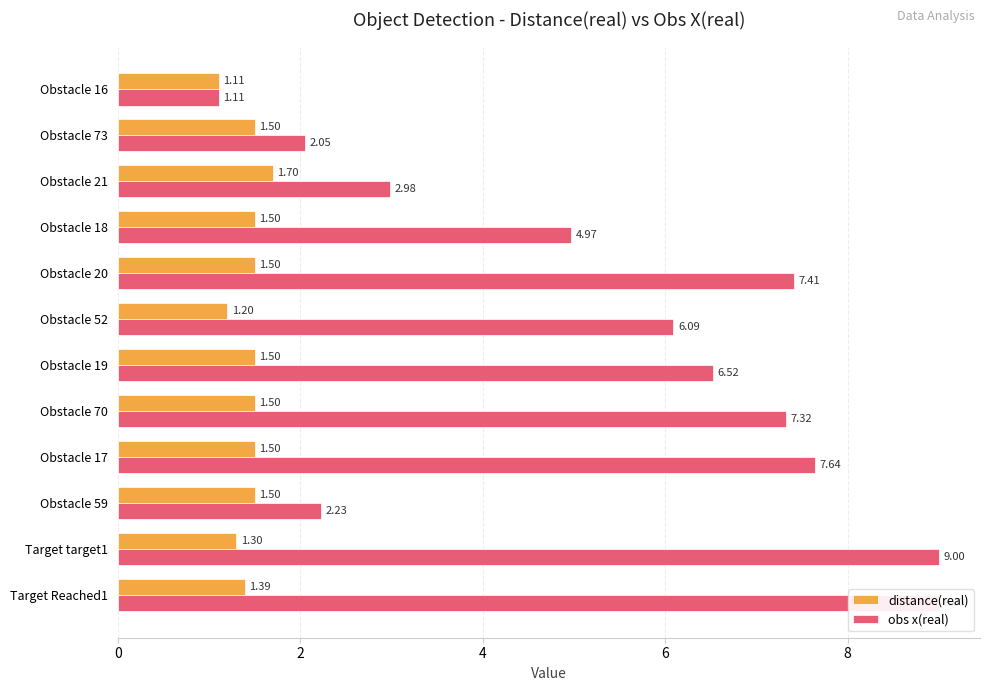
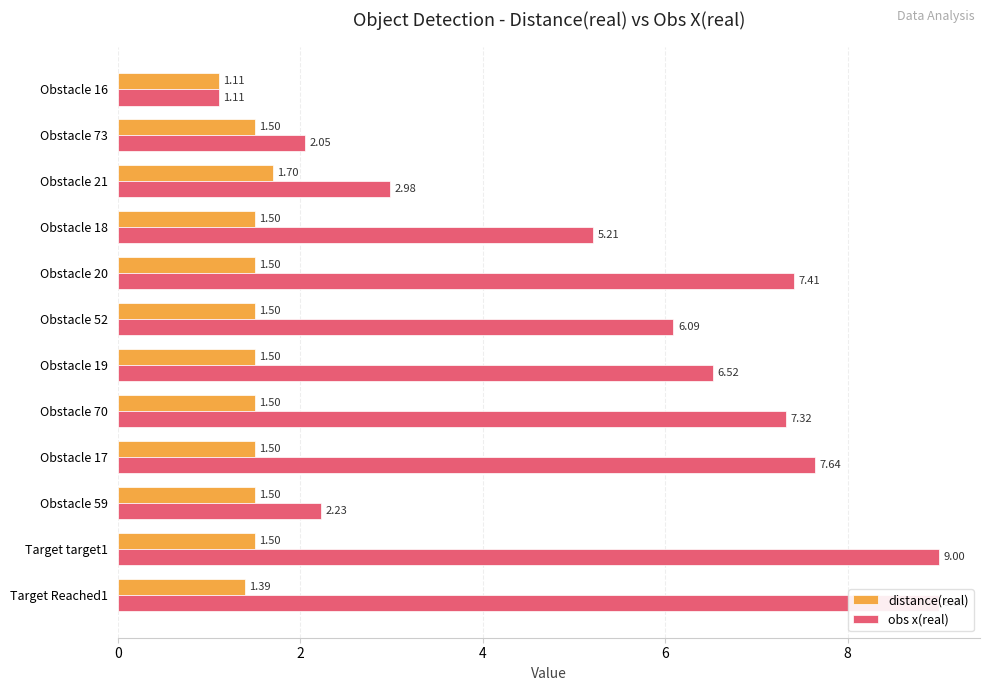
  {
    "distance(real)": {
      "Obstacle 16": 1.11,
      "Obstacle 73": 1.50,
      "Obstacle 21": 1.70,
      "Obstacle 18": 1.50,
      "Obstacle 20": 1.50,
-     "Obstacle 52": 1.20,
+     "Obstacle 52": 1.50,
      "Obstacle 19": 1.50,
      "Obstacle 70": 1.50,
      "Obstacle 17": 1.50,
      "Obstacle 59": 1.50,
-     "Target target1": 1.30,
+     "Target target1": 1.50,
      "Target Reached1": 1.39
    },
    "obs x(real)": {
      "Obstacle 16": 1.11,
      "Obstacle 73": 2.05,
      "Obstacle 21": 2.98,
-     "Obstacle 18": 4.97,
+     "Obstacle 18": 5.21,
      "Obstacle 20": 7.41,
      "Obstacle 52": 6.09,
      "Obstacle 19": 6.52,
      "Obstacle 70": 7.32,
      "Obstacle 17": 7.64,
      "Obstacle 59": 2.23,
      "Target target1": 9.00
    }
  }
